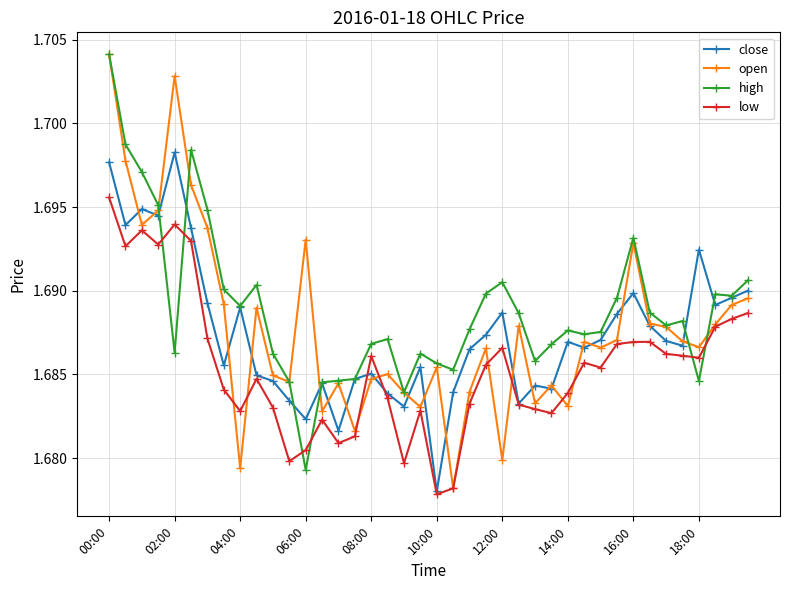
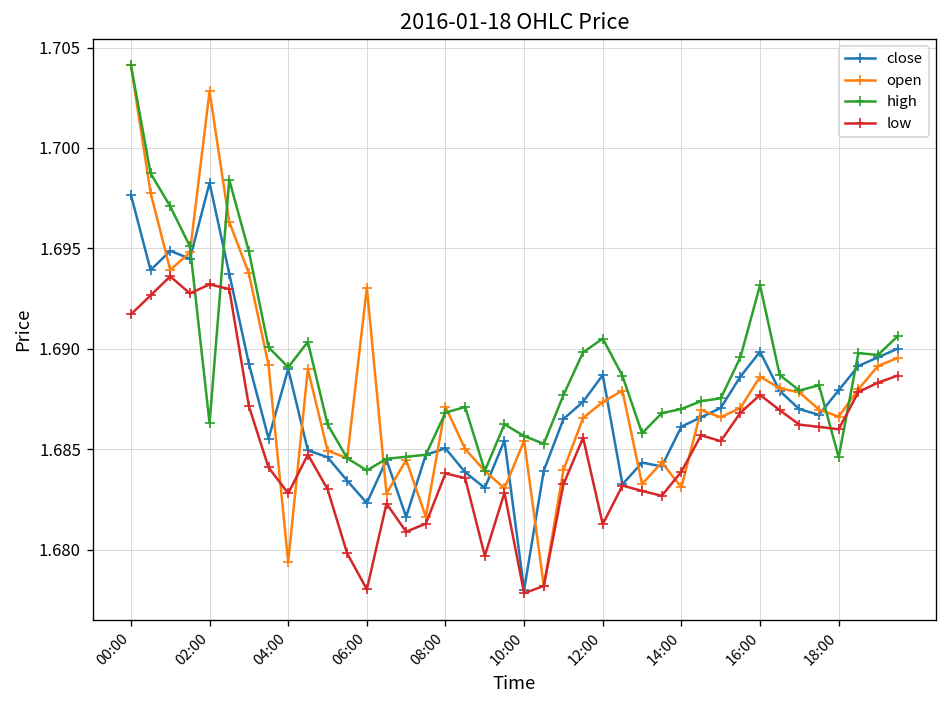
  {
    "close": {
      "00:00": 1.6977,
      "02:00": 1.6983,
      "06:00": 1.6823,
      "08:00": 1.6851,
      "10:00": 1.6780,
      "12:00": 1.6887,
-     "14:00": 1.6870,
+     "14:00": 1.6861,
      "16:00": 1.6899,
-     "18:00": 1.6925
+     "18:00": 1.6879
    },
    "open": {
      "02:00": 1.7028,
      "04:00": 1.6794,
      "06:00": 1.6931,
-     "08:00": 1.6847,
+     "08:00": 1.6871,
      "10:00": 1.6854,
-     "12:00": 1.6799,
+     "12:00": 1.6874,
      "14:00": 1.6831,
-     "16:00": 1.6929,
+     "16:00": 1.6886,
      "18:00": 1.6866
    },
    "high": {
      "02:00": 1.6863,
-     "06:00": 1.6793,
+     "06:00": 1.6840,
      "08:00": 1.6868,
      "10:00": 1.6857,
      "12:00": 1.6905,
-     "14:00": 1.6876,
+     "14:00": 1.6870,
      "16:00": 1.6932,
      "18:00": 1.6846
    },
    "low": {
-     "00:00": 1.6956,
-     "02:00": 1.6940,
+     "00:00": 1.6917,
+     "02:00": 1.6932,
      "04:00": 1.6828,
-     "06:00": 1.6805,
-     "08:00": 1.6861,
+     "06:00": 1.6780,
+     "08:00": 1.6838,
      "10:00": 1.6778,
-     "12:00": 1.6866,
+     "12:00": 1.6813,
      "14:00": 1.6839,
-     "16:00": 1.6869,
+     "16:00": 1.6877,
      "18:00": 1.6860
    }
  }
